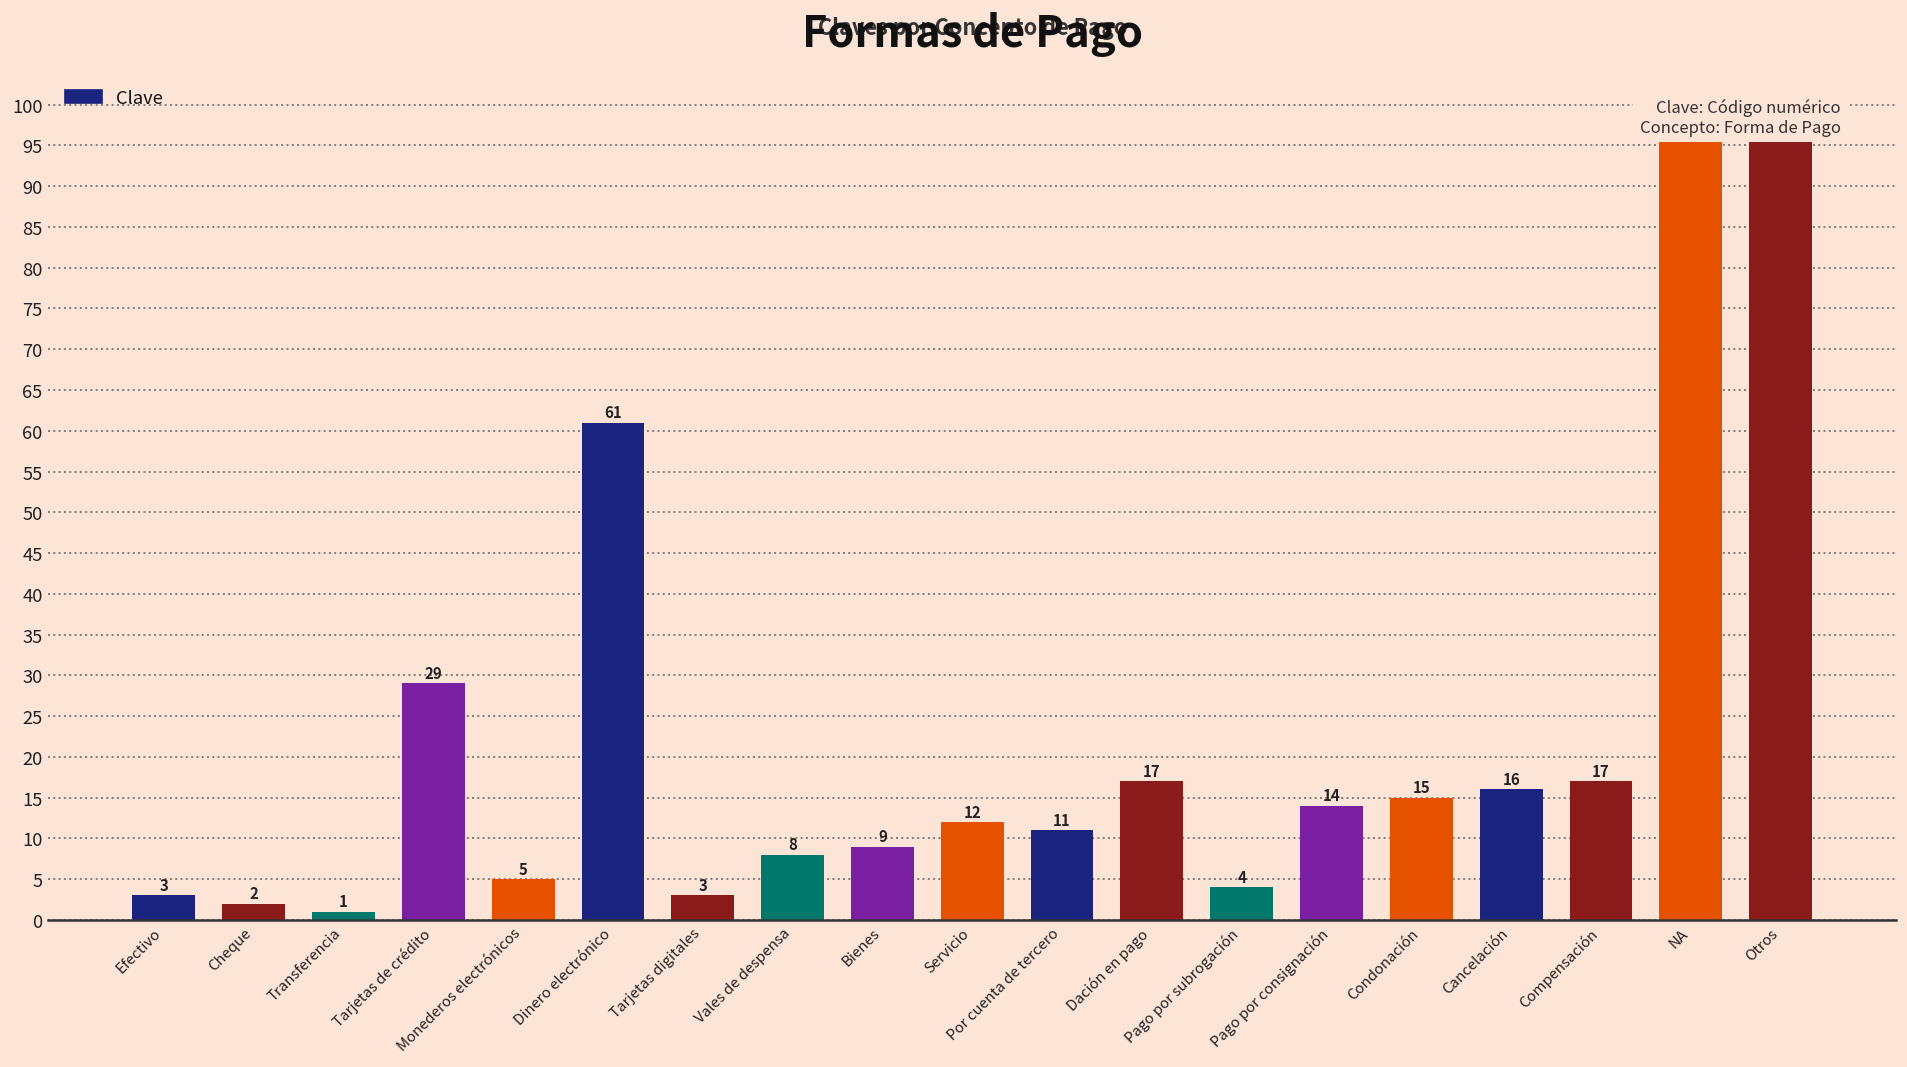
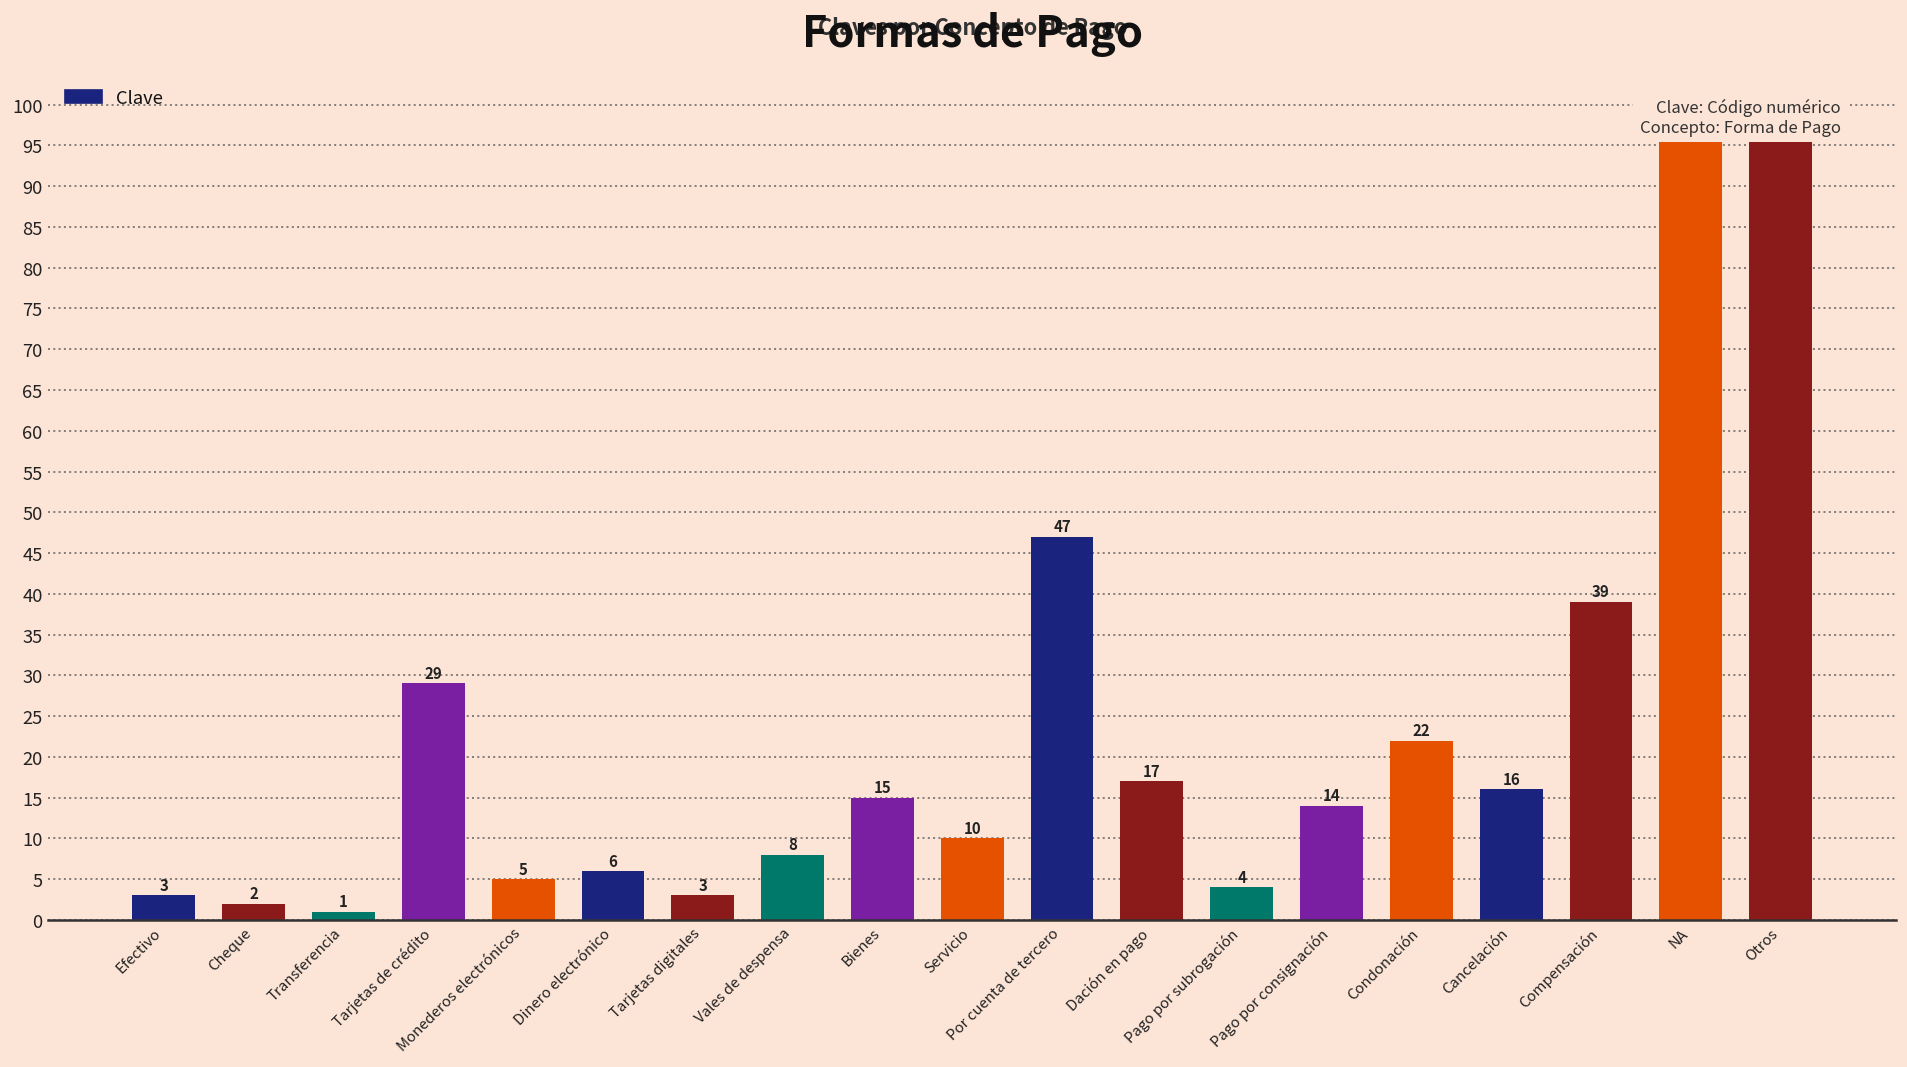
  {
    "Efectivo": 3,
    "Cheque": 2,
    "Transferencia": 1,
    "Tarjetas de crédito": 29,
    "Monederos electrónicos": 5,
-   "Dinero electrónico": 61,
+   "Dinero electrónico": 6,
    "Tarjetas digitales": 3,
    "Vales de despensa": 8,
-   "Bienes": 9,
-   "Servicio": 12,
-   "Por cuenta de tercero": 11,
+   "Bienes": 15,
+   "Servicio": 10,
+   "Por cuenta de tercero": 47,
    "Dación en pago": 17,
    "Pago por subrogación": 4,
    "Pago por consignación": 14,
-   "Condonación": 15,
+   "Condonación": 22,
    "Cancelación": 16,
-   "Compensación": 17
+   "Compensación": 39
  }
